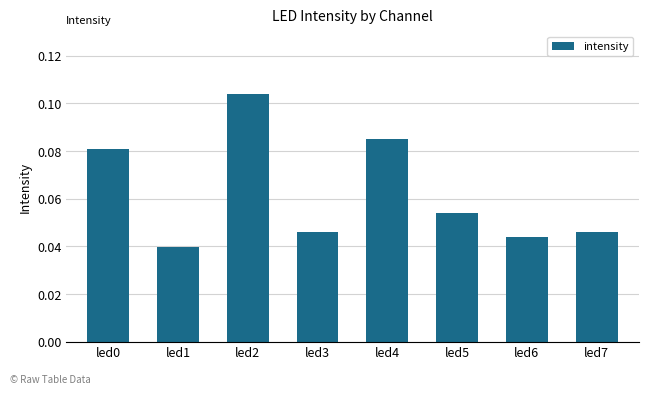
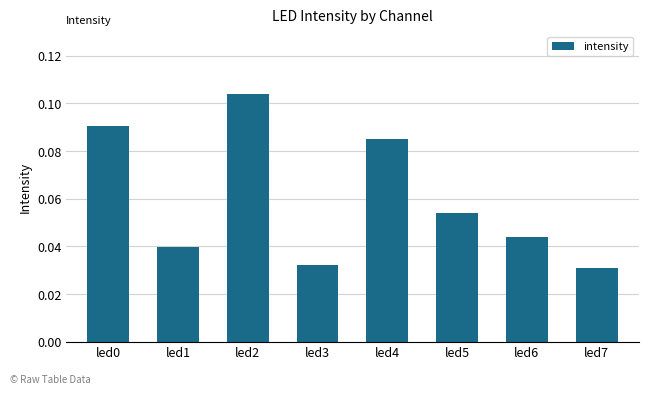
  {
-   "led0": 0.081,
+   "led0": 0.091,
    "led1": 0.040,
    "led2": 0.104,
-   "led3": 0.046,
+   "led3": 0.032,
    "led4": 0.085,
    "led5": 0.054,
    "led6": 0.044,
-   "led7": 0.046
+   "led7": 0.031
  }
